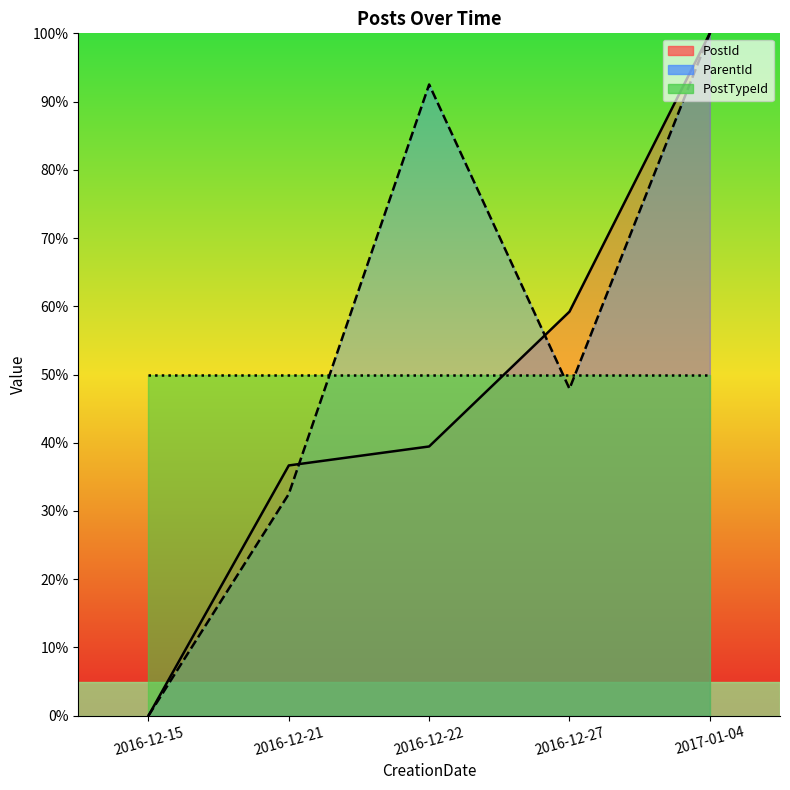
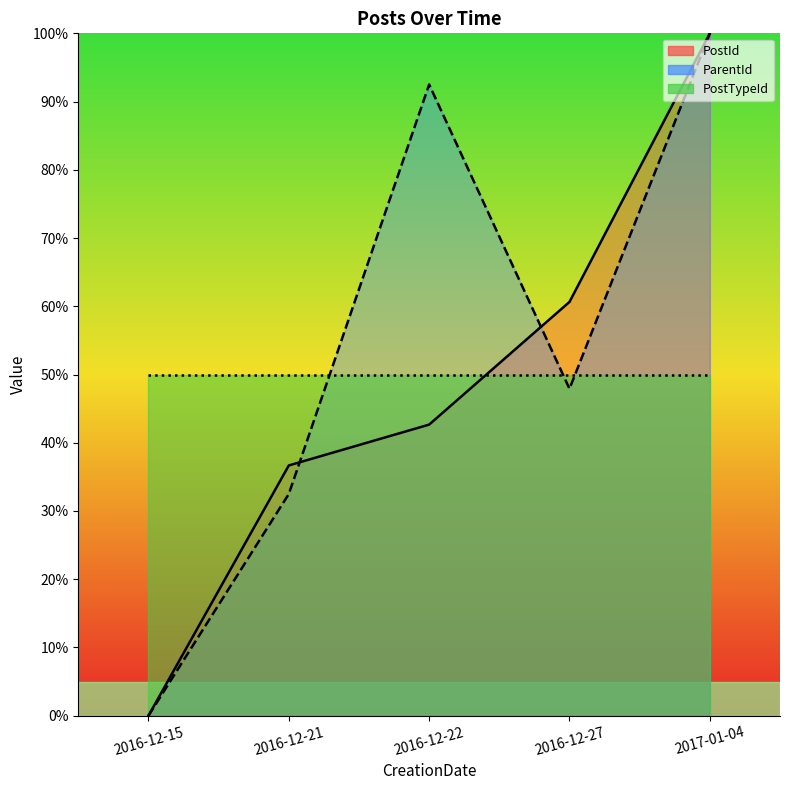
  {
    "PostId": {
      "2016-12-21": "37%",
-     "2016-12-22": "39%",
-     "2016-12-27": "59%"
+     "2016-12-22": "43%",
+     "2016-12-27": "61%"
    },
    "ParentId": {
      "2016-12-21": "32%",
      "2016-12-22": "93%",
      "2016-12-27": "48%"
    },
    "PostTypeId": {
      "2016-12-15": "50%",
      "2016-12-21": "50%",
      "2016-12-22": "50%",
      "2016-12-27": "50%",
      "2017-01-04": "50%"
    }
  }
